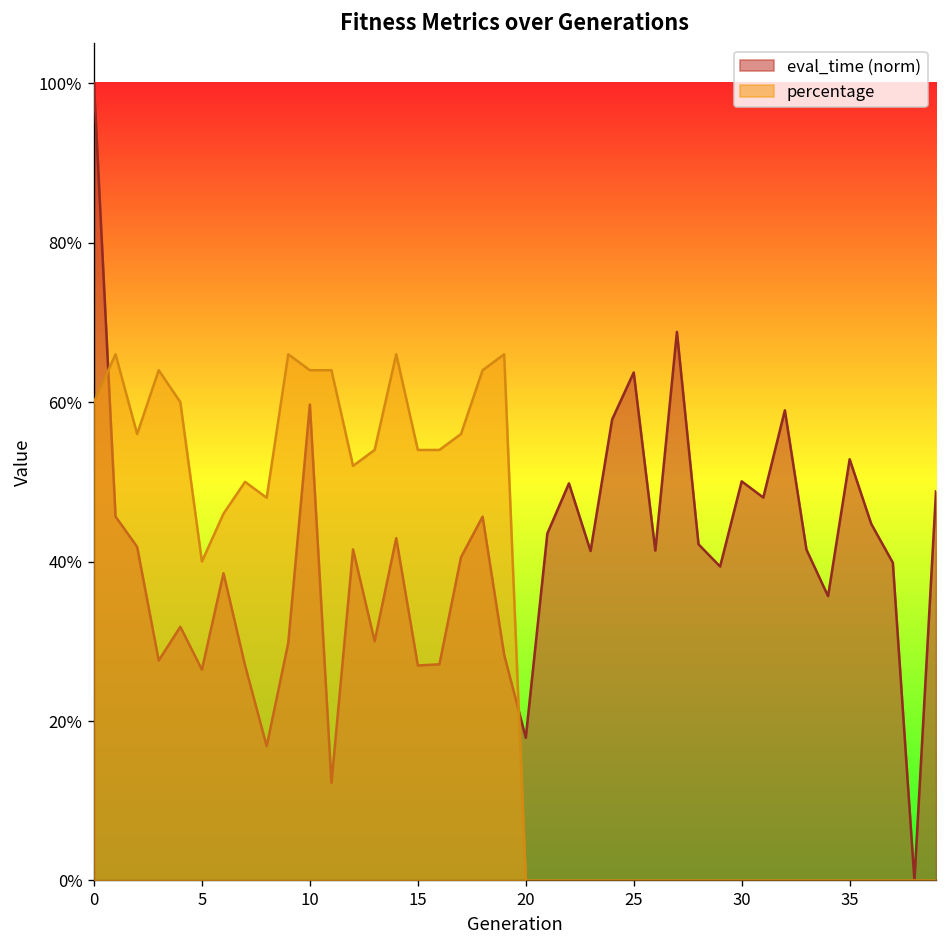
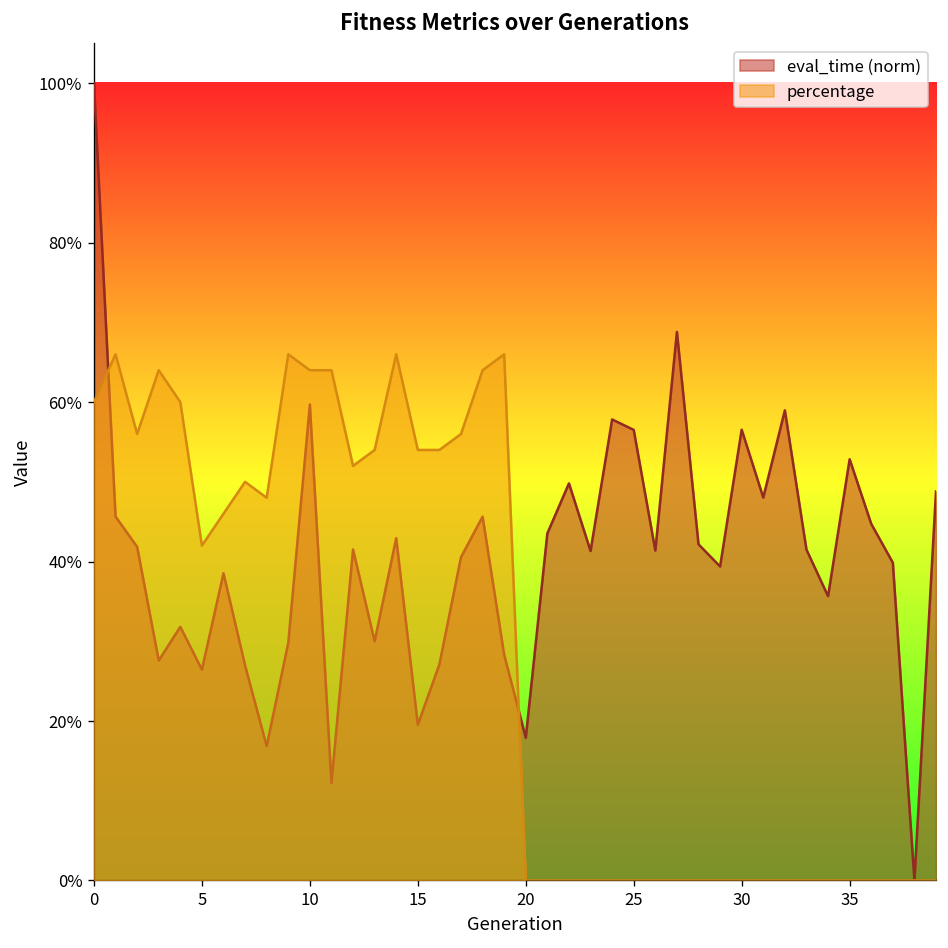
  {
    "eval_time (norm)": {
      "0": "100%",
      "5": "26%",
      "10": "60%",
-     "15": "27%",
+     "15": "20%",
      "20": "18%",
-     "25": "64%",
-     "30": "50%",
+     "25": "57%",
+     "30": "57%",
      "35": "53%"
    },
    "percentage": {
      "0": "60%",
-     "5": "40%",
+     "5": "42%",
      "10": "64%",
      "15": "54%",
      "20": "0%",
      "25": "0%",
      "30": "0%",
      "35": "0%"
    }
  }
